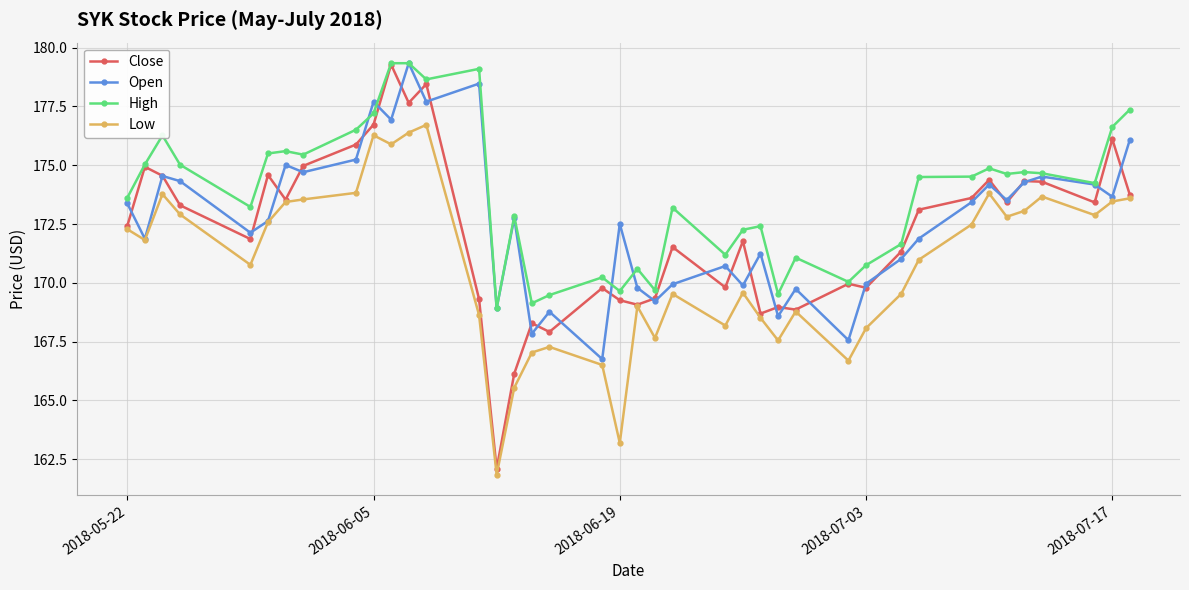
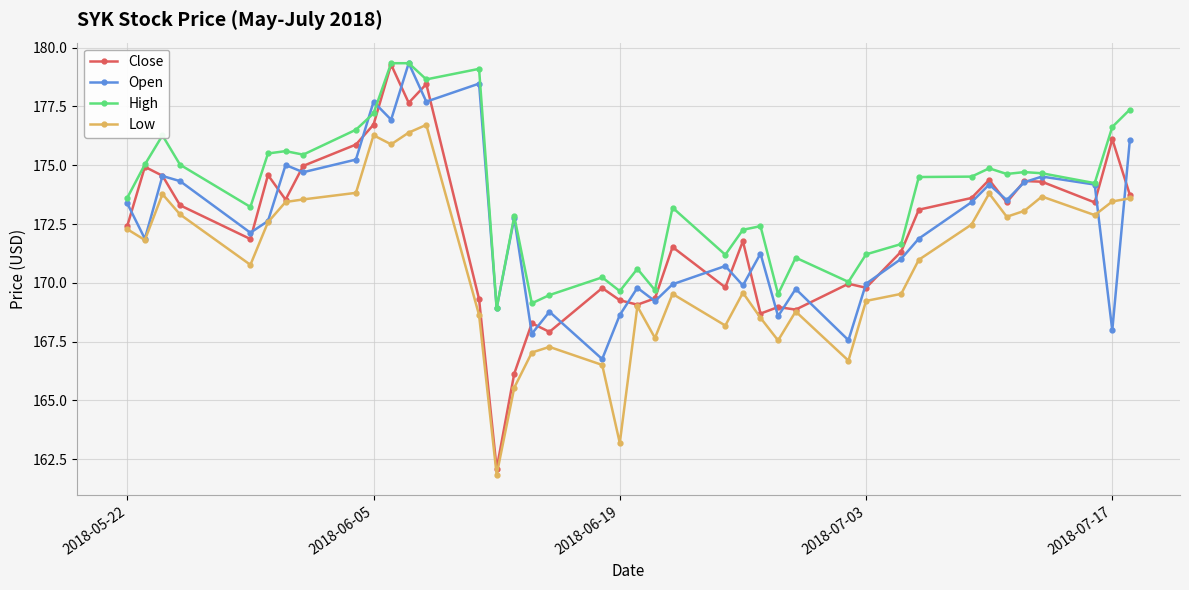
  {
    "Close": {
      "2018-05-22": 172.4,
      "2018-06-05": 176.7,
      "2018-06-19": 169.3,
      "2018-07-03": 169.8,
      "2018-07-17": 176.1
    },
    "Open": {
      "2018-05-22": 173.4,
      "2018-06-05": 177.7,
-     "2018-06-19": 172.5,
+     "2018-06-19": 168.6,
      "2018-07-03": 170.0,
-     "2018-07-17": 173.7
+     "2018-07-17": 168.0
    },
    "High": {
      "2018-05-22": 173.6,
      "2018-06-05": 177.2,
      "2018-06-19": 169.6,
-     "2018-07-03": 170.8,
+     "2018-07-03": 171.2,
      "2018-07-17": 176.6
    },
    "Low": {
      "2018-05-22": 172.3,
      "2018-06-05": 176.3,
      "2018-06-19": 163.2,
-     "2018-07-03": 168.1,
+     "2018-07-03": 169.2,
      "2018-07-17": 173.5
    }
  }
